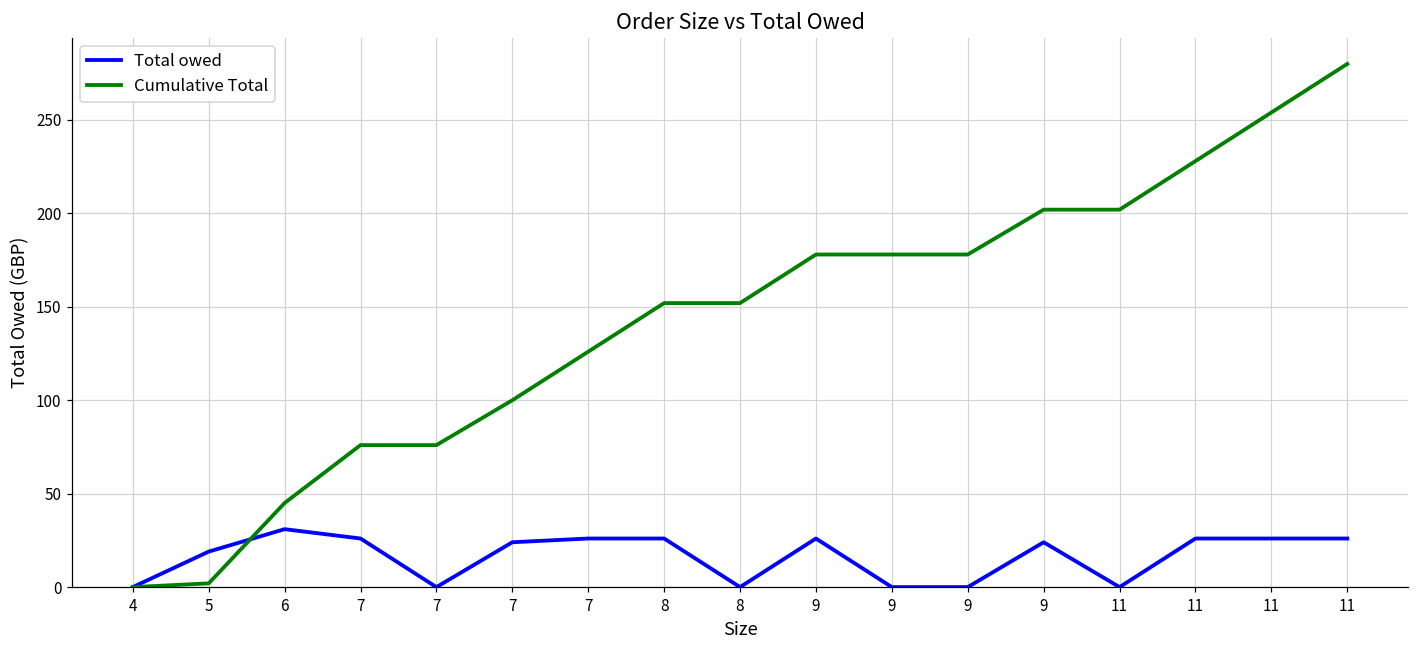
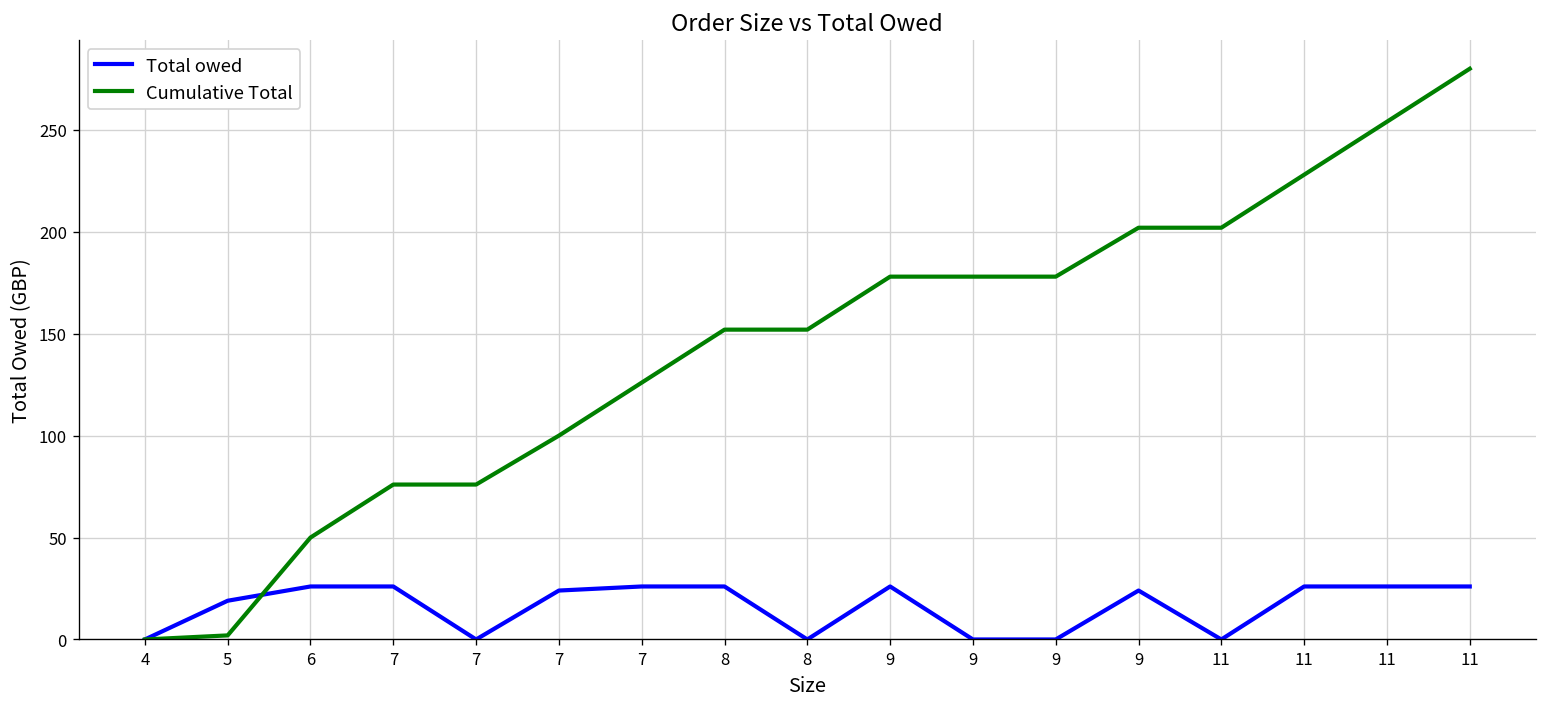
  {
    "Total owed": {
      "5": 19,
-     "6": 31
+     "6": 26
    },
    "Cumulative Total": {
      "5": 2,
-     "6": 45
+     "6": 50
    }
  }
